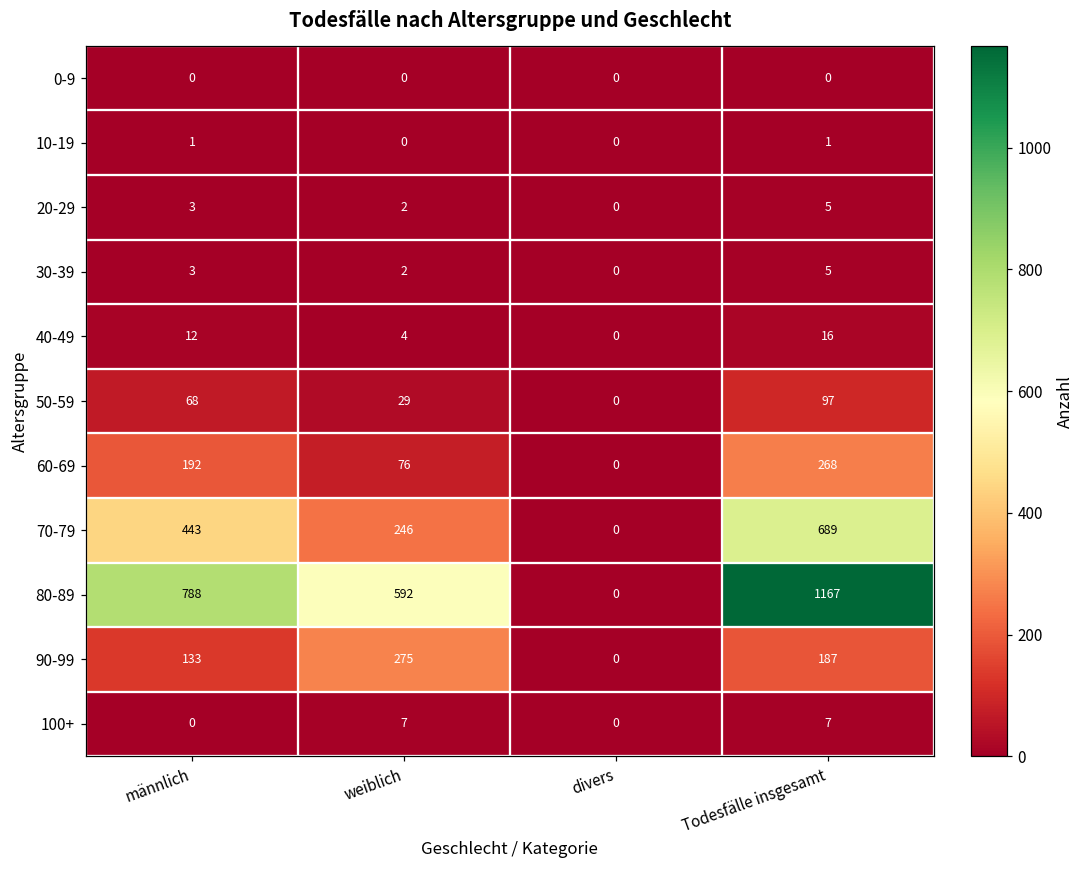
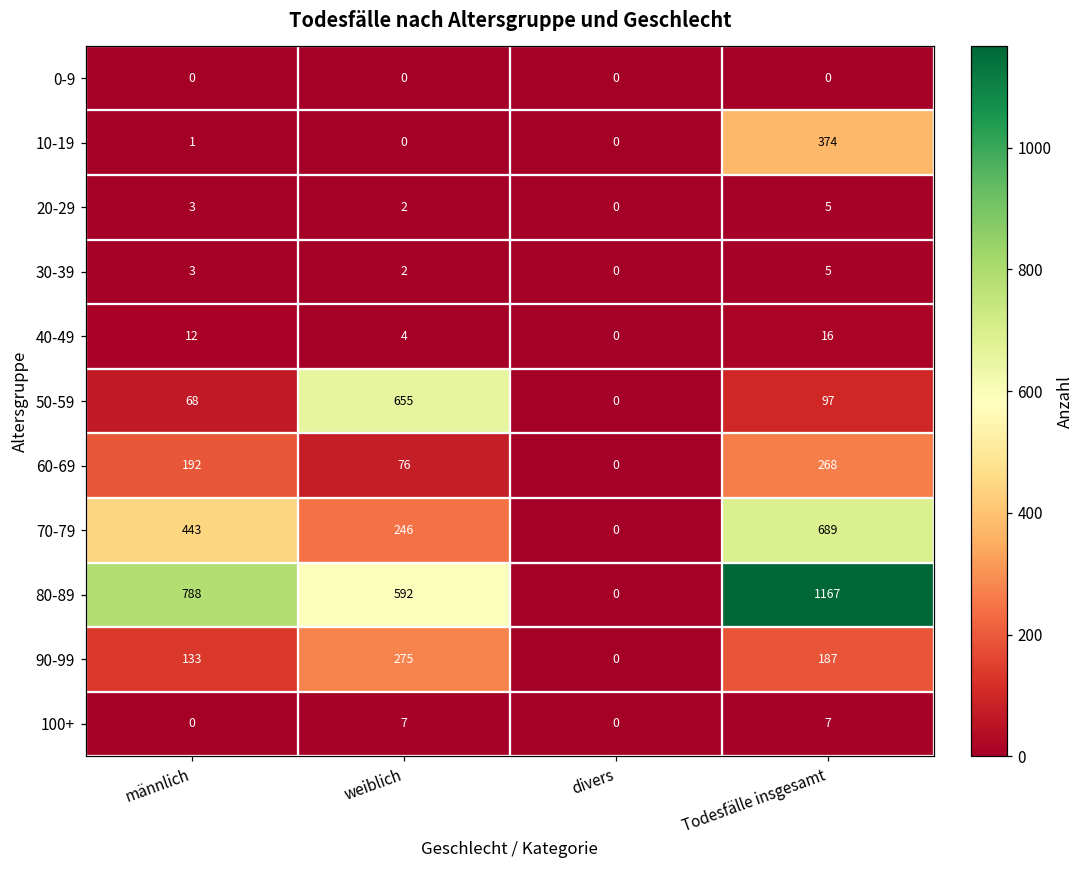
  {
    "0-9": {
      "männlich": 0,
      "weiblich": 0,
      "divers": 0,
      "Todesfälle insgesamt": 0
    },
    "10-19": {
      "männlich": 1,
      "weiblich": 0,
      "divers": 0,
-     "Todesfälle insgesamt": 1
+     "Todesfälle insgesamt": 374
    },
    "20-29": {
      "männlich": 3,
      "weiblich": 2,
      "divers": 0,
      "Todesfälle insgesamt": 5
    },
    "30-39": {
      "männlich": 3,
      "weiblich": 2,
      "divers": 0,
      "Todesfälle insgesamt": 5
    },
    "40-49": {
      "männlich": 12,
      "weiblich": 4,
      "divers": 0,
      "Todesfälle insgesamt": 16
    },
    "50-59": {
      "männlich": 68,
-     "weiblich": 29,
+     "weiblich": 655,
      "divers": 0,
      "Todesfälle insgesamt": 97
    },
    "60-69": {
      "männlich": 192,
      "weiblich": 76,
      "divers": 0,
      "Todesfälle insgesamt": 268
    },
    "70-79": {
      "männlich": 443,
      "weiblich": 246,
      "divers": 0,
      "Todesfälle insgesamt": 689
    },
    "80-89": {
      "männlich": 788,
      "weiblich": 592,
      "divers": 0,
      "Todesfälle insgesamt": 1167
    },
    "90-99": {
      "männlich": 133,
      "weiblich": 275,
      "divers": 0,
      "Todesfälle insgesamt": 187
    },
    "100+": {
      "männlich": 0,
      "weiblich": 7,
      "divers": 0,
      "Todesfälle insgesamt": 7
    }
  }
